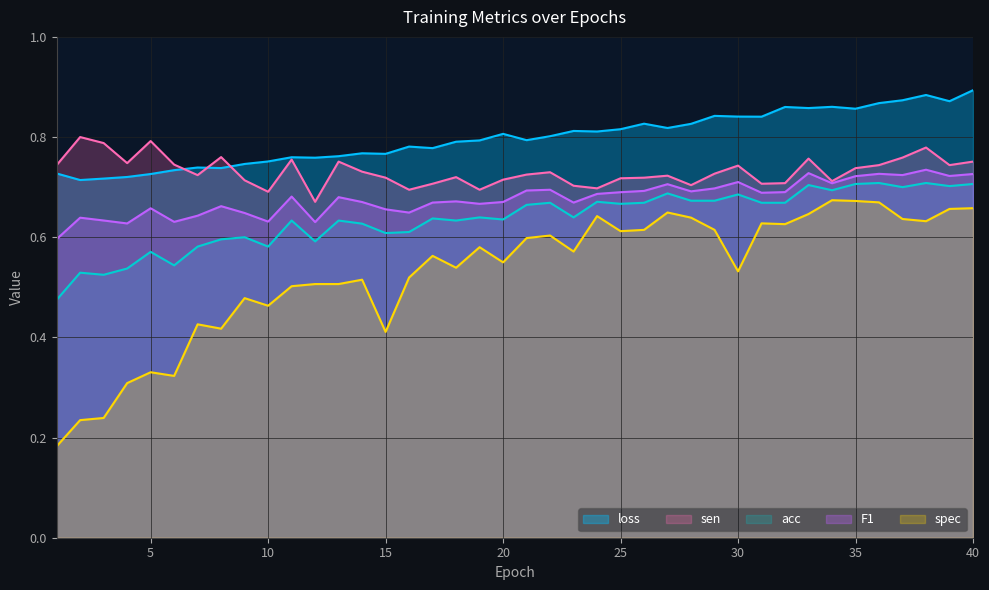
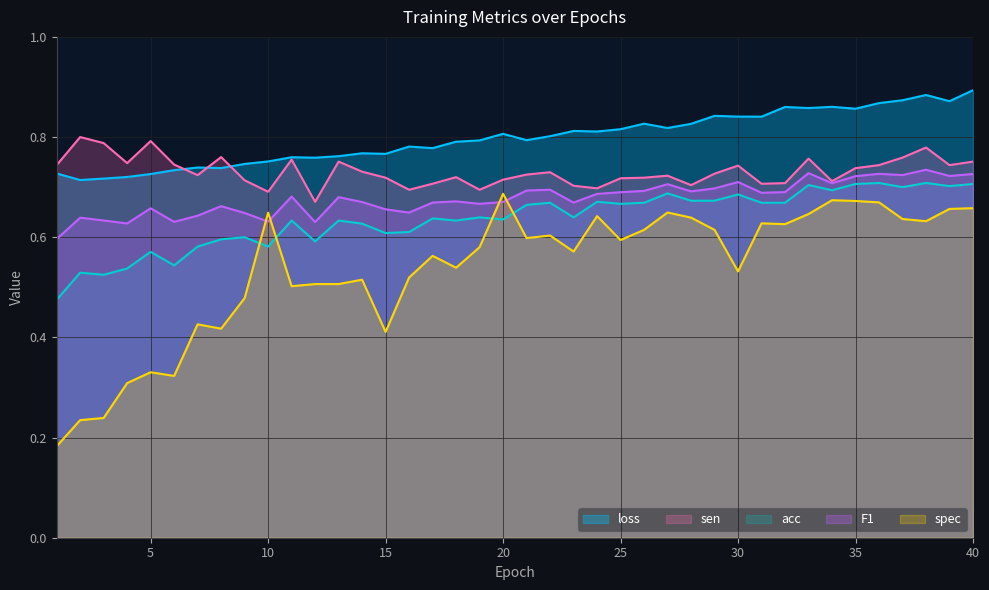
  {
    "spec": {
      "5": 0.33,
-     "10": 0.46,
+     "10": 0.65,
      "15": 0.41,
-     "20": 0.55,
-     "25": 0.61,
+     "20": 0.69,
+     "25": 0.59,
      "30": 0.53,
      "35": 0.67,
      "40": 0.66
    }
  }
